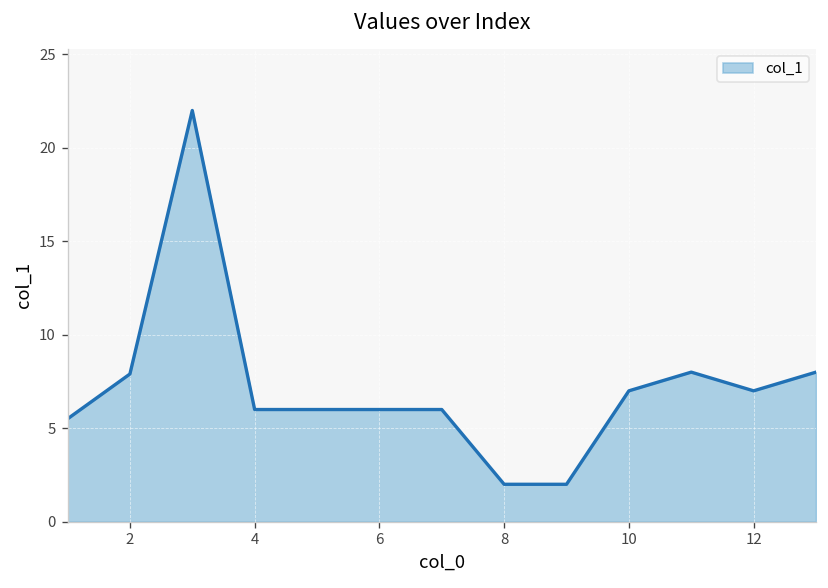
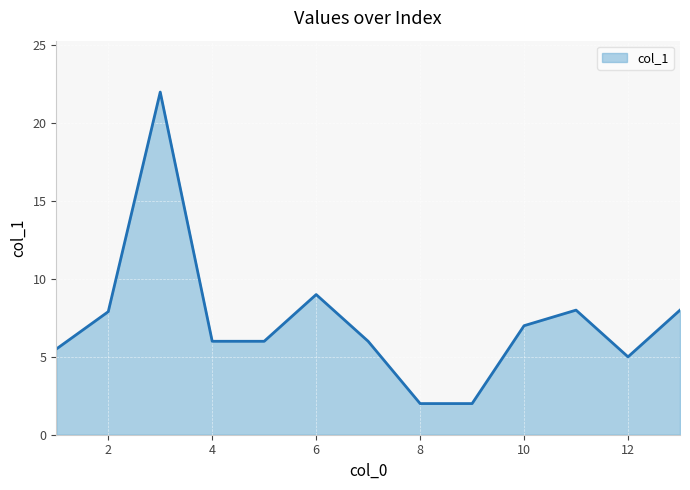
  {
    "2": 8,
    "4": 6,
-   "6": 6,
+   "6": 9,
    "8": 2,
    "10": 7,
-   "12": 7
+   "12": 5
  }
